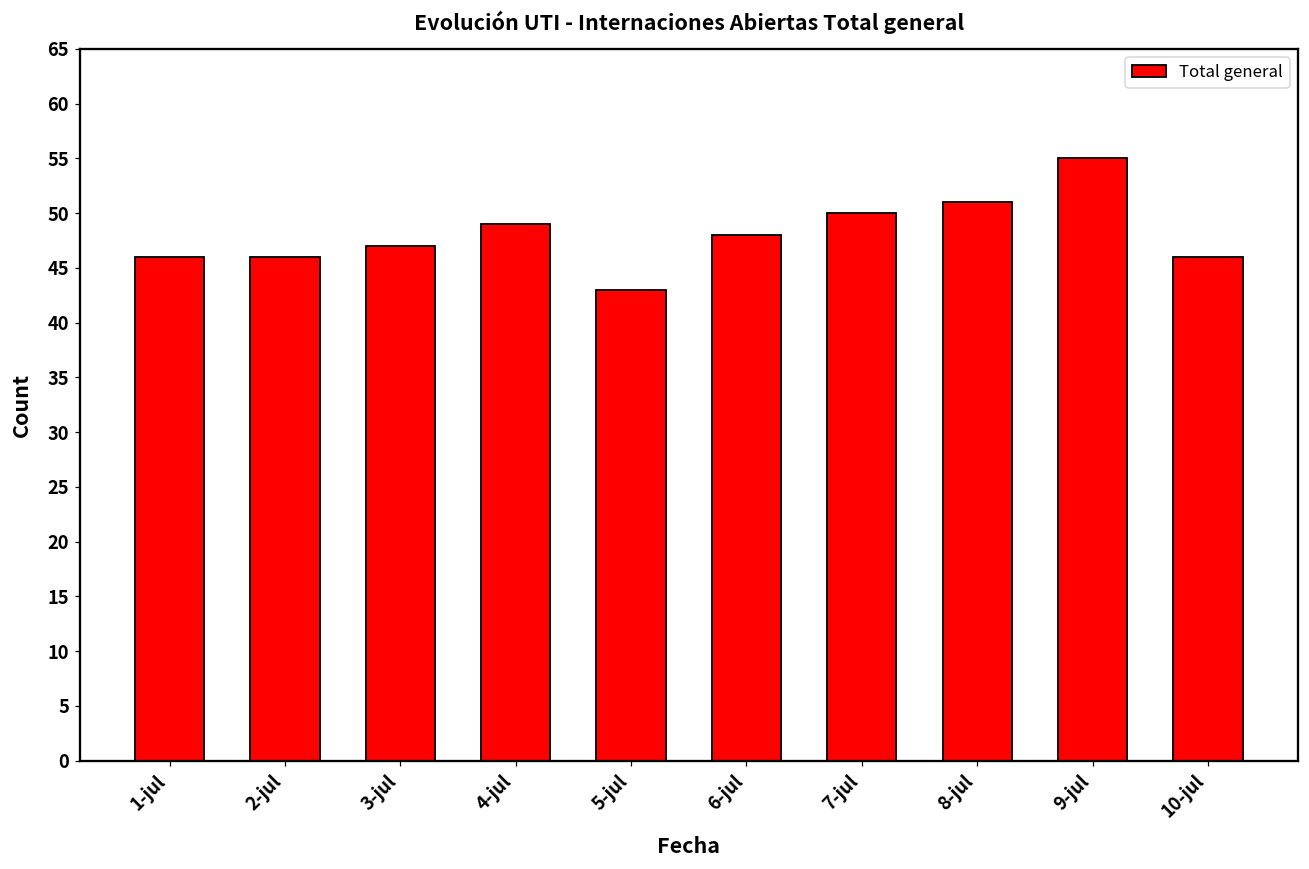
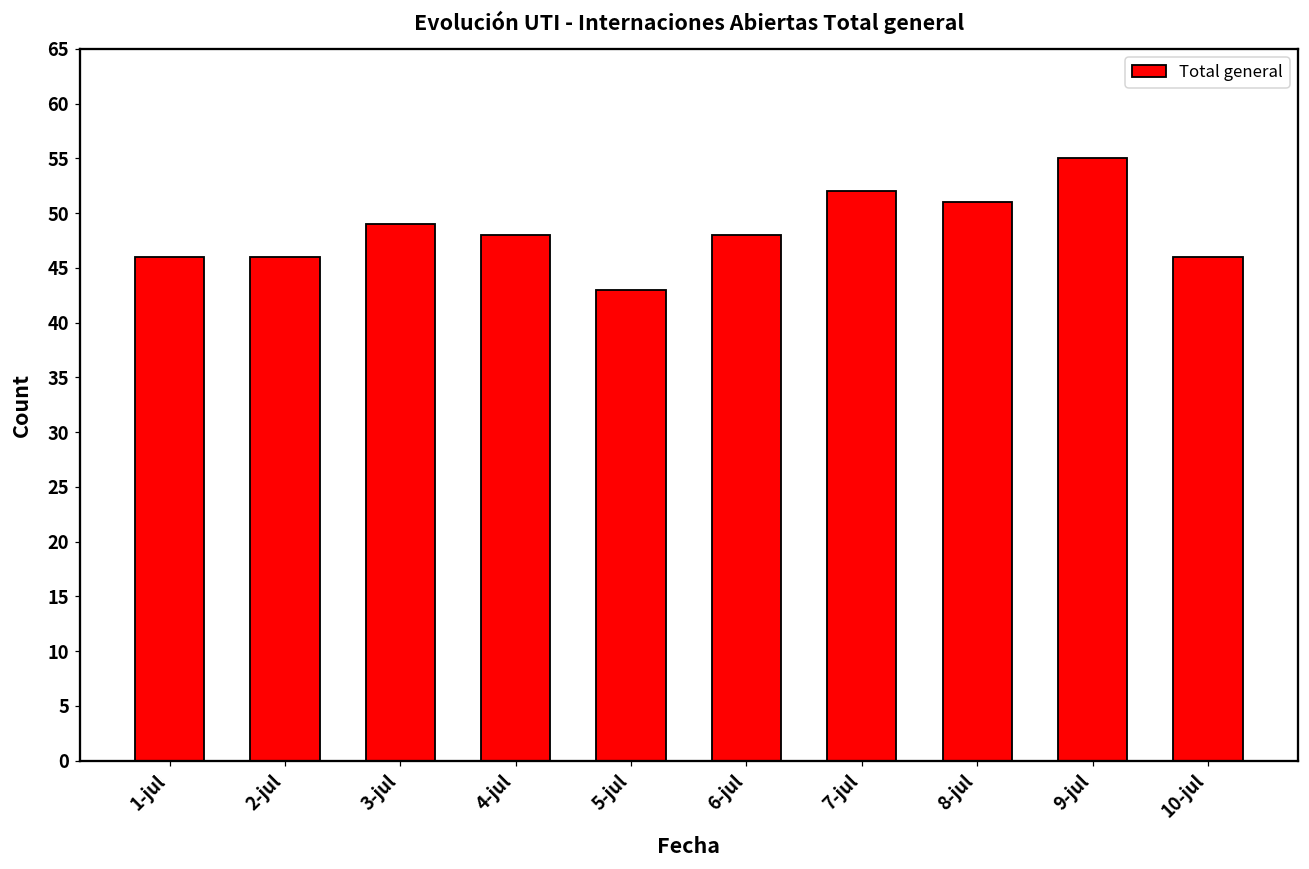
  {
    "1-jul": 46,
    "2-jul": 46,
-   "3-jul": 47,
-   "4-jul": 49,
+   "3-jul": 49,
+   "4-jul": 48,
    "5-jul": 43,
    "6-jul": 48,
-   "7-jul": 50,
+   "7-jul": 52,
    "8-jul": 51,
    "9-jul": 55,
    "10-jul": 46
  }
